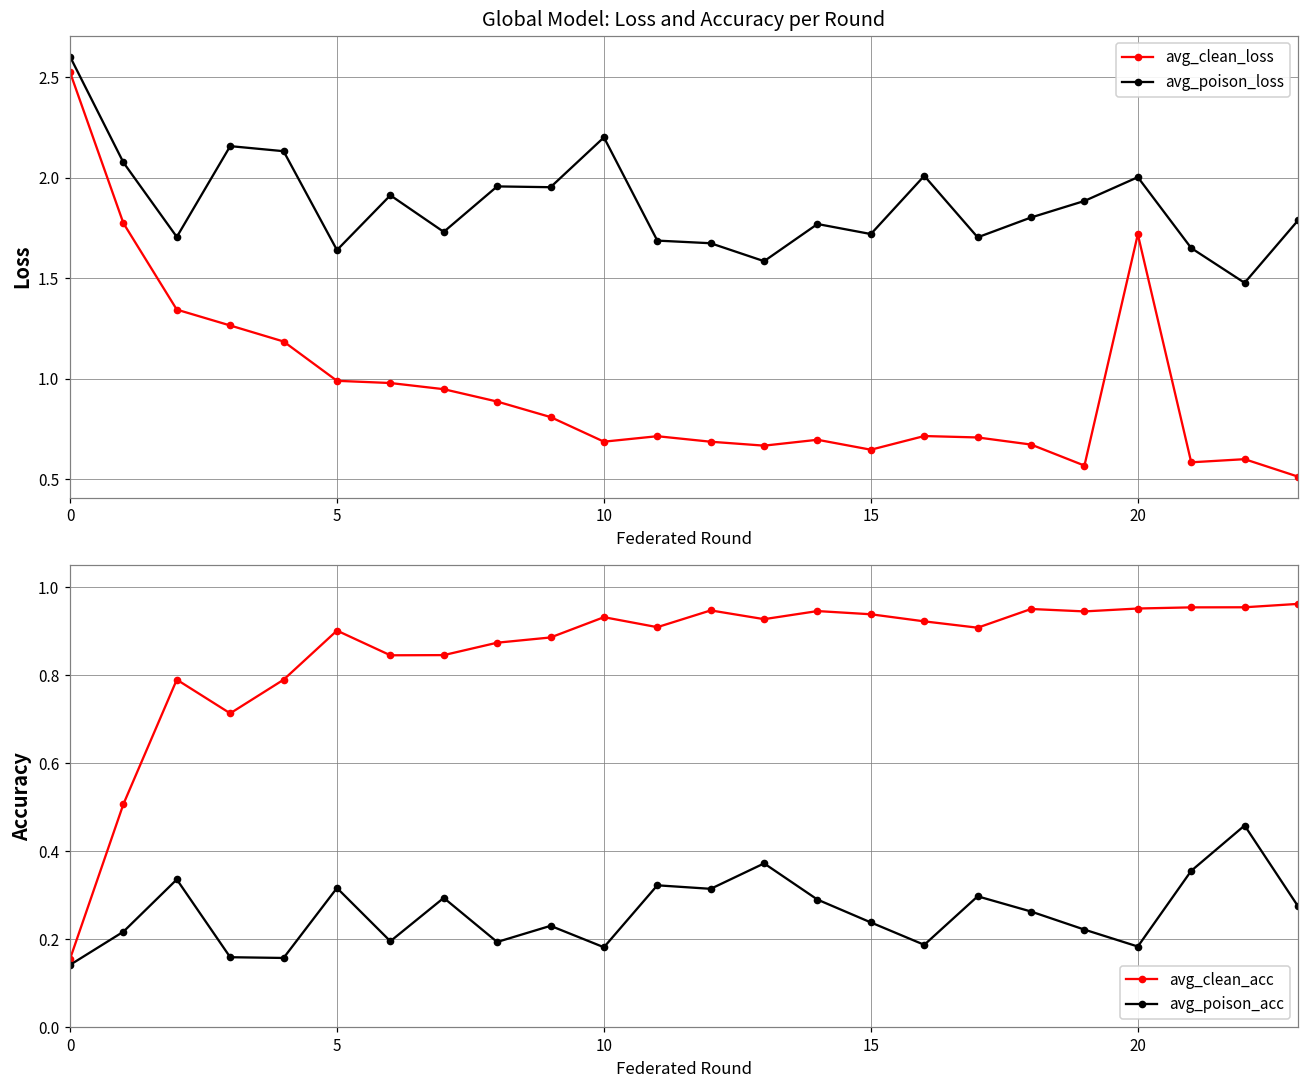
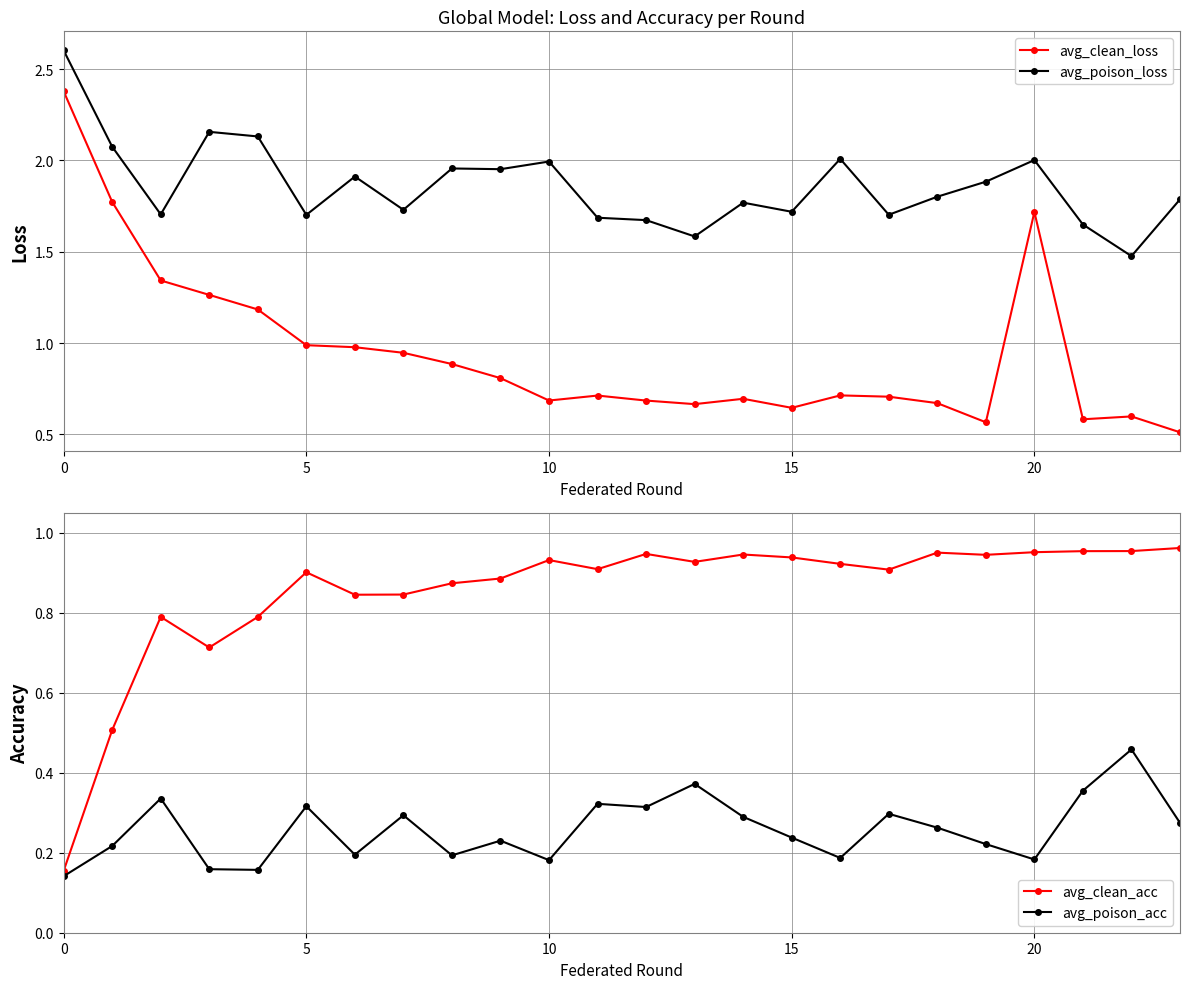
  {
    "Global Model: Loss and Accuracy per Round": {
      "avg_clean_loss": {
-       "0": 2.52,
+       "0": 2.38,
        "5": 0.99,
        "10": 0.69,
        "15": 0.65,
        "20": 1.72
      },
      "avg_poison_loss": {
        "0": 2.60,
-       "5": 1.64,
-       "10": 2.20,
+       "5": 1.70,
+       "10": 1.99,
        "15": 1.72,
        "20": 2.00
      }
    }
  }
